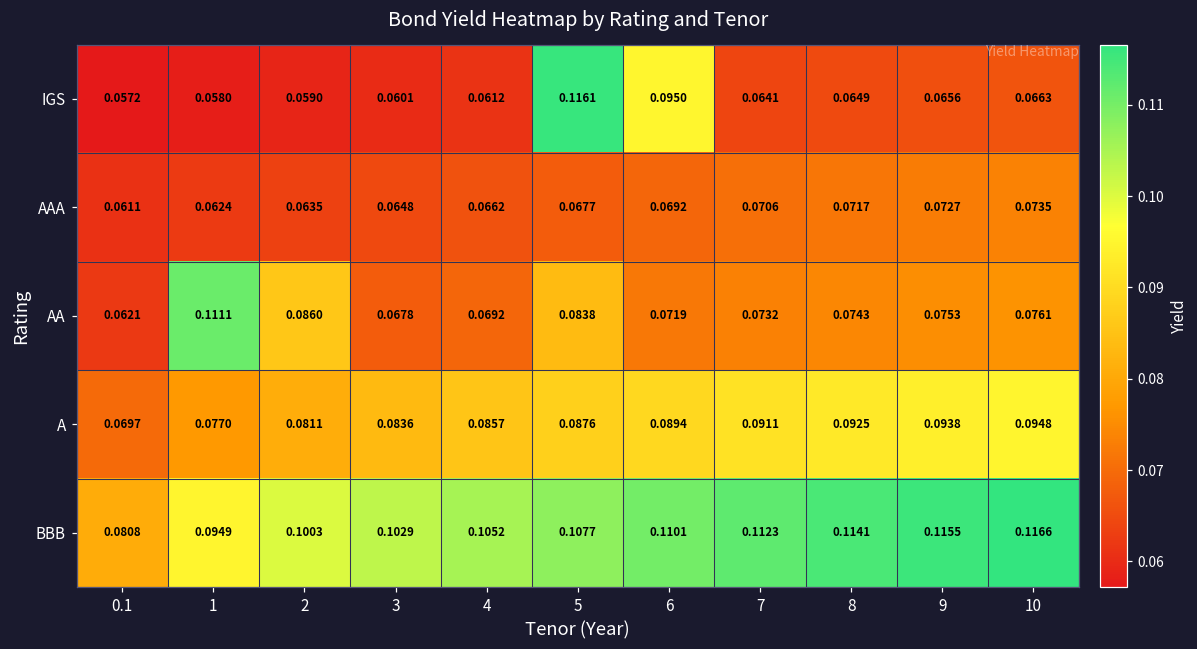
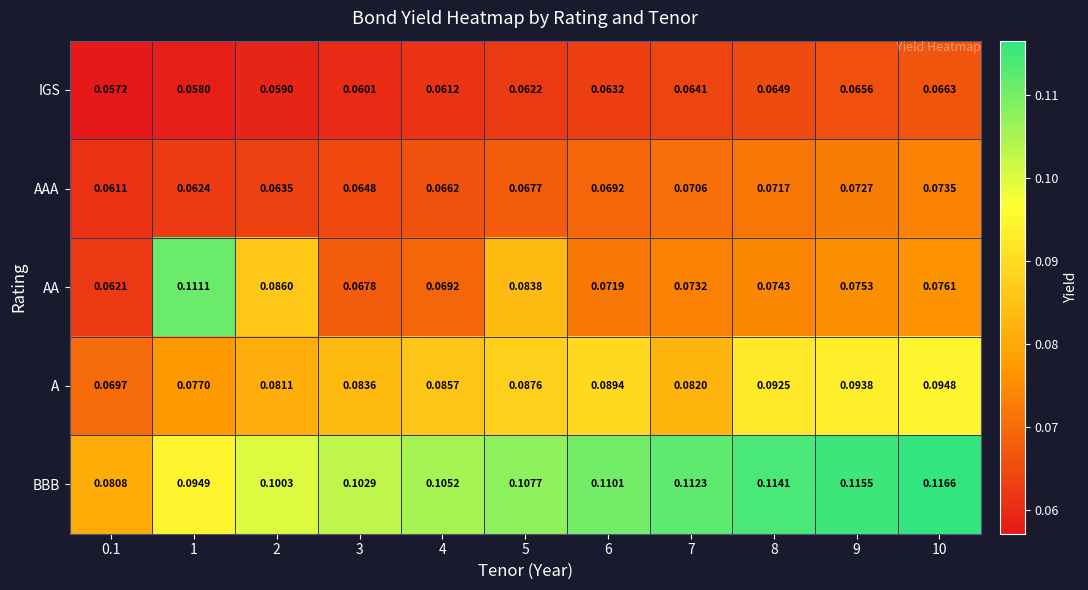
  {
    "IGS": {
      "0.1": 0.0572,
      "1": 0.0580,
      "2": 0.0590,
      "3": 0.0601,
      "4": 0.0612,
-     "5": 0.1161,
-     "6": 0.0950,
+     "5": 0.0622,
+     "6": 0.0632,
      "7": 0.0641,
      "8": 0.0649,
      "9": 0.0656
    },
    "AAA": {
      "0.1": 0.0611,
      "1": 0.0624,
      "2": 0.0635,
      "3": 0.0648,
      "4": 0.0662,
      "5": 0.0677,
      "6": 0.0692,
      "7": 0.0706,
      "8": 0.0717,
      "9": 0.0727,
      "10": 0.0735
    },
    "AA": {
      "0.1": 0.0621,
      "1": 0.1111,
      "2": 0.0860,
      "3": 0.0678,
      "4": 0.0692,
      "5": 0.0838,
      "6": 0.0719,
      "7": 0.0732,
      "8": 0.0743,
      "9": 0.0753,
      "10": 0.0761
    },
    "A": {
      "0.1": 0.0697,
      "1": 0.0770,
      "2": 0.0811,
      "3": 0.0836,
      "4": 0.0857,
      "5": 0.0876,
      "6": 0.0894,
-     "7": 0.0911,
+     "7": 0.0820,
      "8": 0.0925,
      "9": 0.0938,
      "10": 0.0948
    },
    "BBB": {
      "0.1": 0.0808,
      "1": 0.0949,
      "2": 0.1003,
      "3": 0.1029,
      "4": 0.1052,
      "5": 0.1077,
      "6": 0.1101,
      "7": 0.1123,
      "8": 0.1141,
      "9": 0.1155,
      "10": 0.1166
    }
  }
